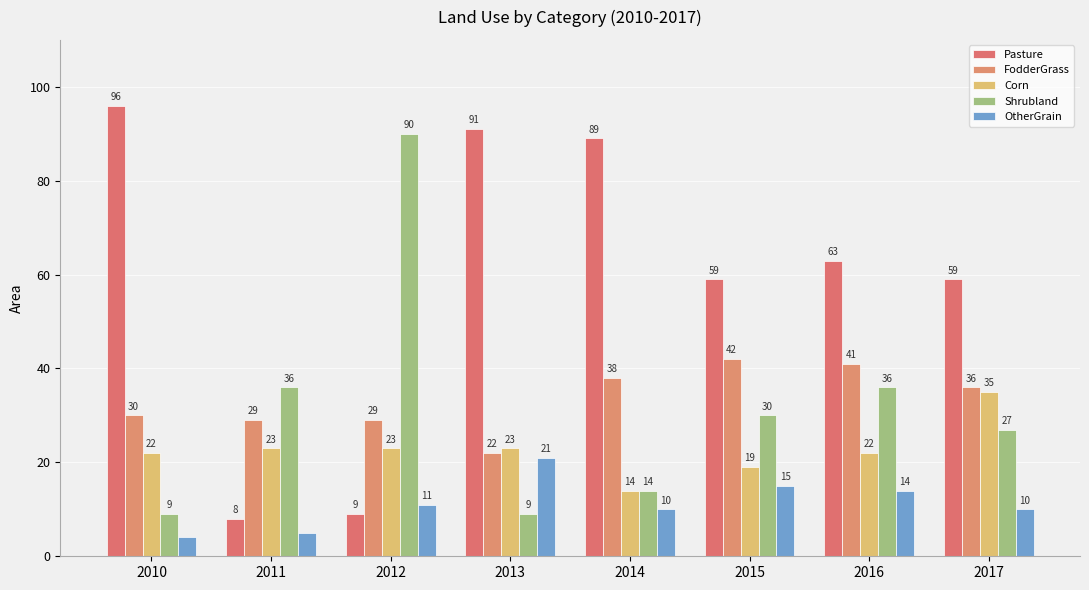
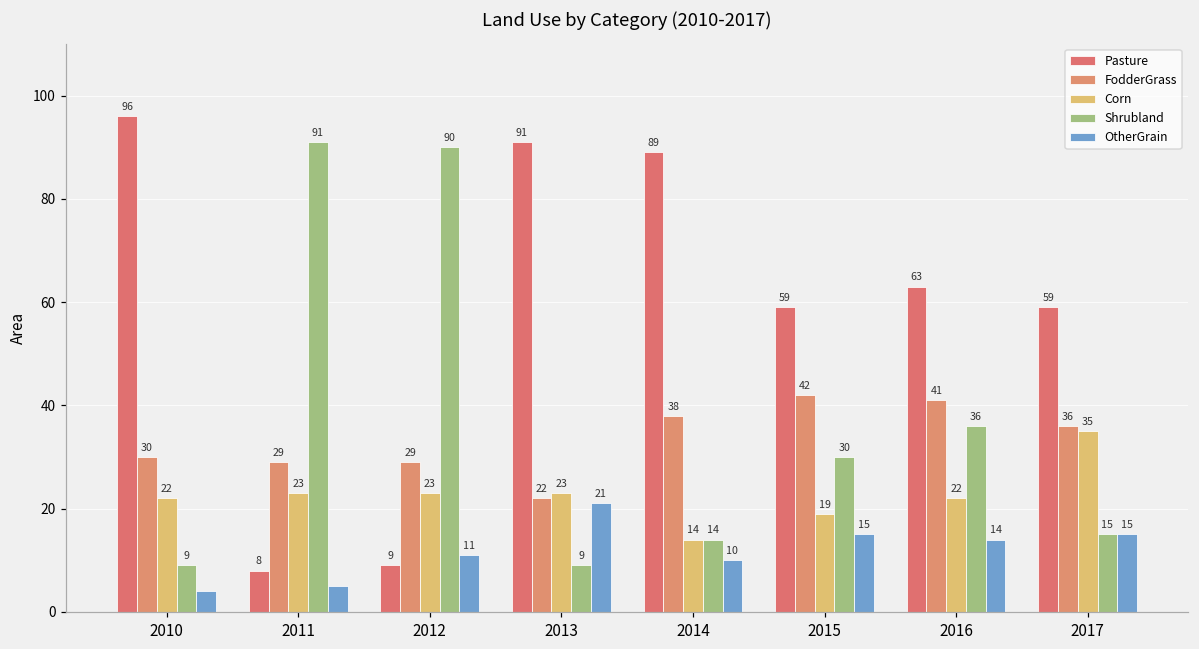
  {
    "Shrubland": {
      "2010": 9,
-     "2011": 36,
+     "2011": 91,
      "2012": 90,
      "2013": 9,
      "2014": 14,
      "2015": 30,
      "2016": 36,
-     "2017": 27
+     "2017": 15
    },
    "OtherGrain": {
      "2012": 11,
      "2013": 21,
      "2014": 10,
      "2015": 15,
      "2016": 14,
-     "2017": 10
+     "2017": 15
    }
  }
